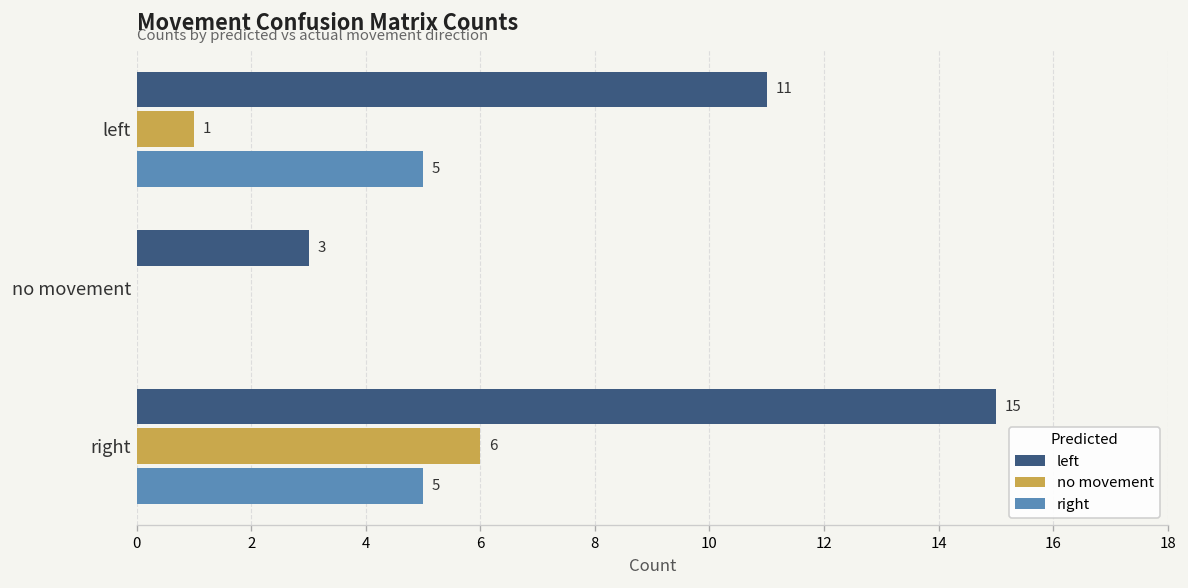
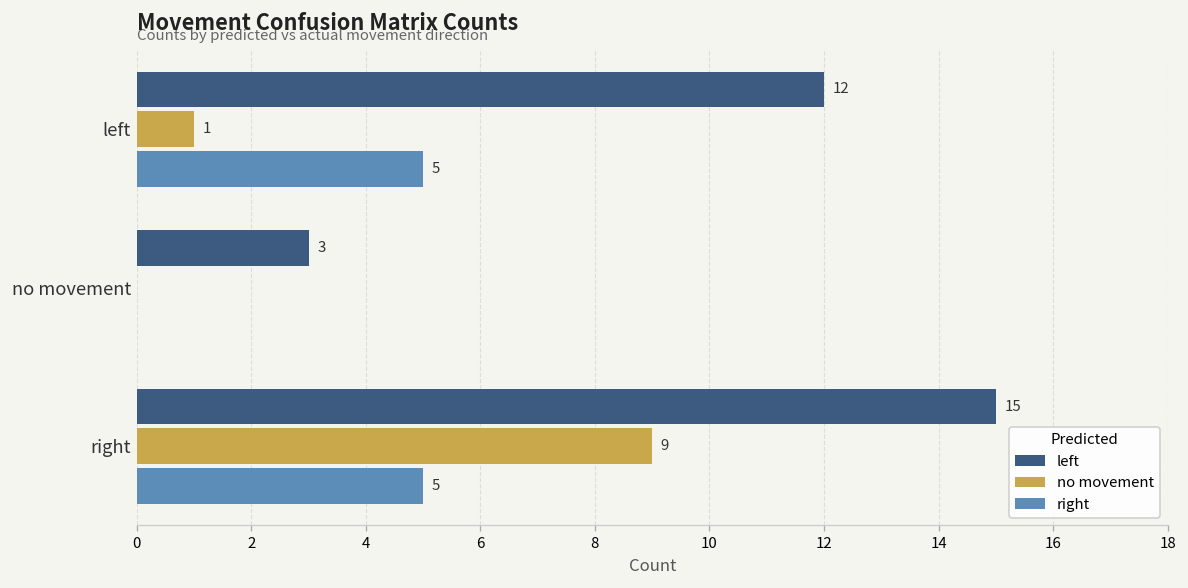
  {
    "left": {
-     "left": 11,
+     "left": 12,
      "no movement": 3,
      "right": 15
    },
    "no movement": {
      "left": 1,
-     "right": 6
+     "right": 9
    },
    "right": {
      "left": 5,
      "right": 5
    }
  }
